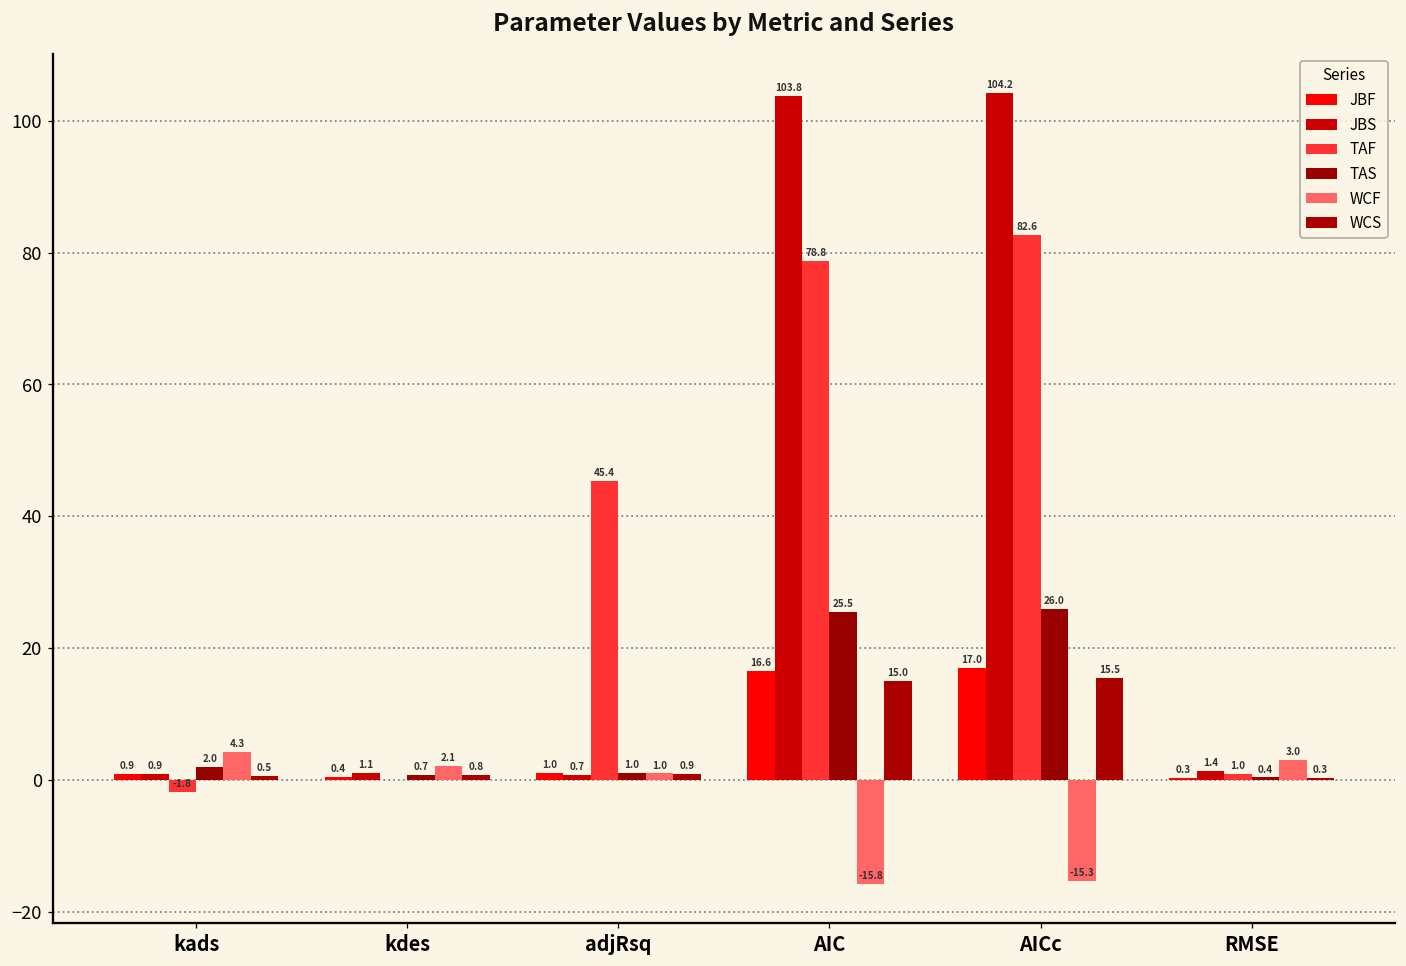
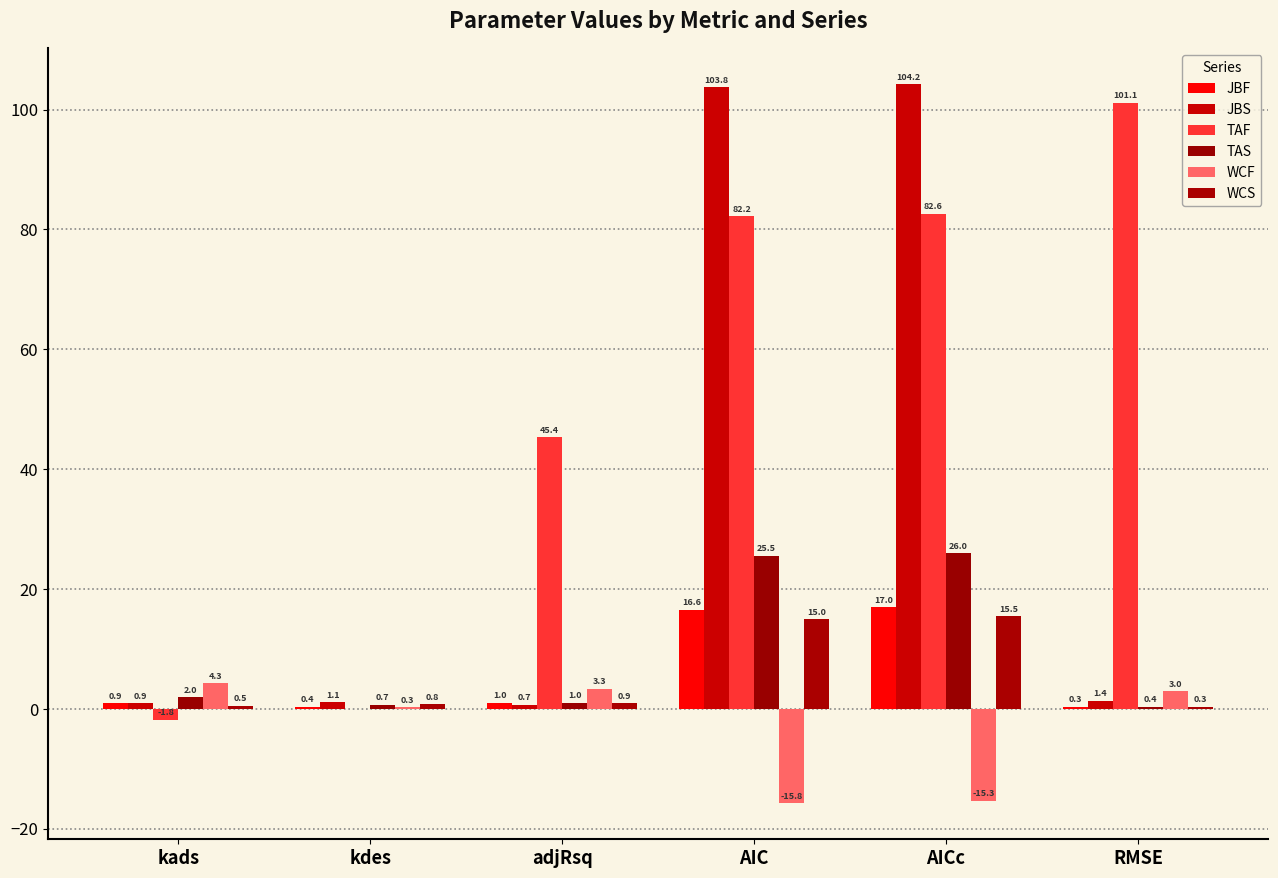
  {
    "TAF": {
      "kads": -1.8,
      "adjRsq": 45.4,
-     "AIC": 78.8,
+     "AIC": 82.2,
      "AICc": 82.6,
-     "RMSE": 1.0
+     "RMSE": 101.1
    },
    "WCF": {
      "kads": 4.3,
-     "kdes": 2.1,
-     "adjRsq": 1.0,
+     "kdes": 0.3,
+     "adjRsq": 3.3,
      "AIC": -15.8,
      "AICc": -15.3,
      "RMSE": 3.0
    }
  }
